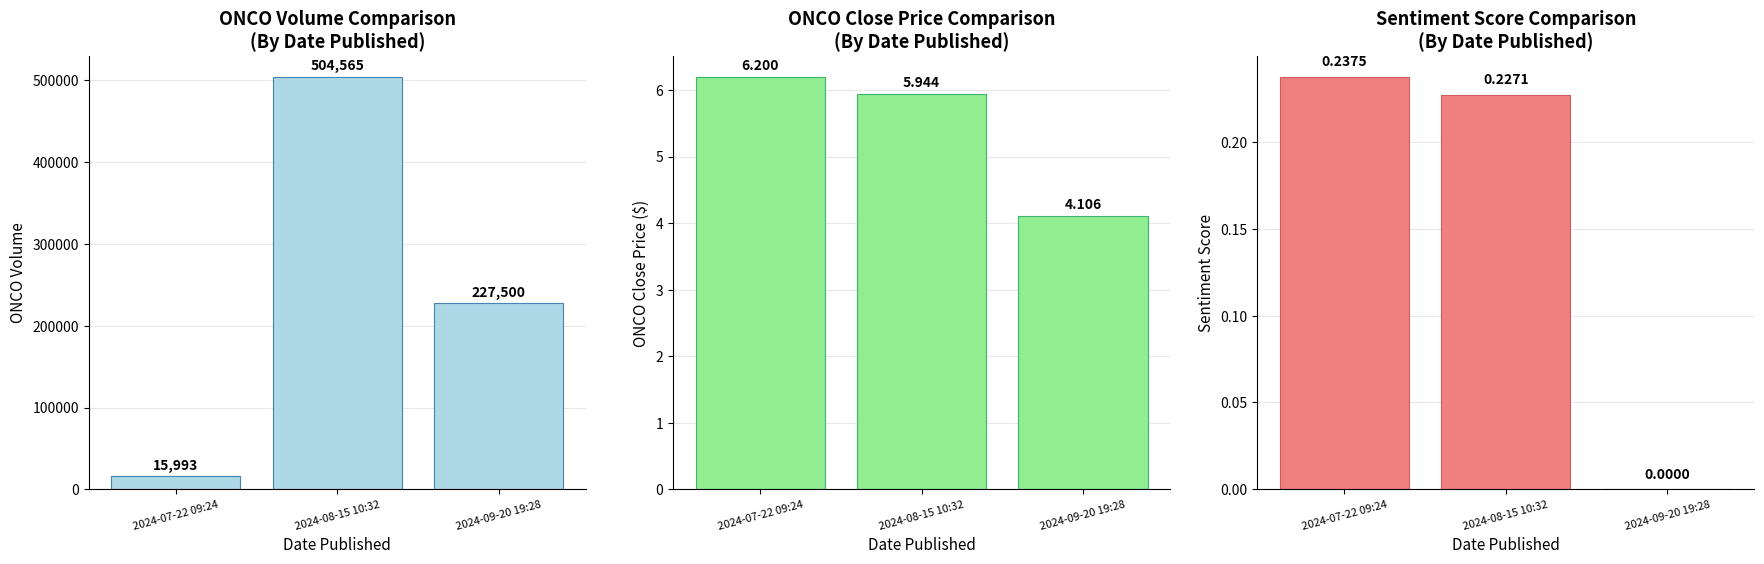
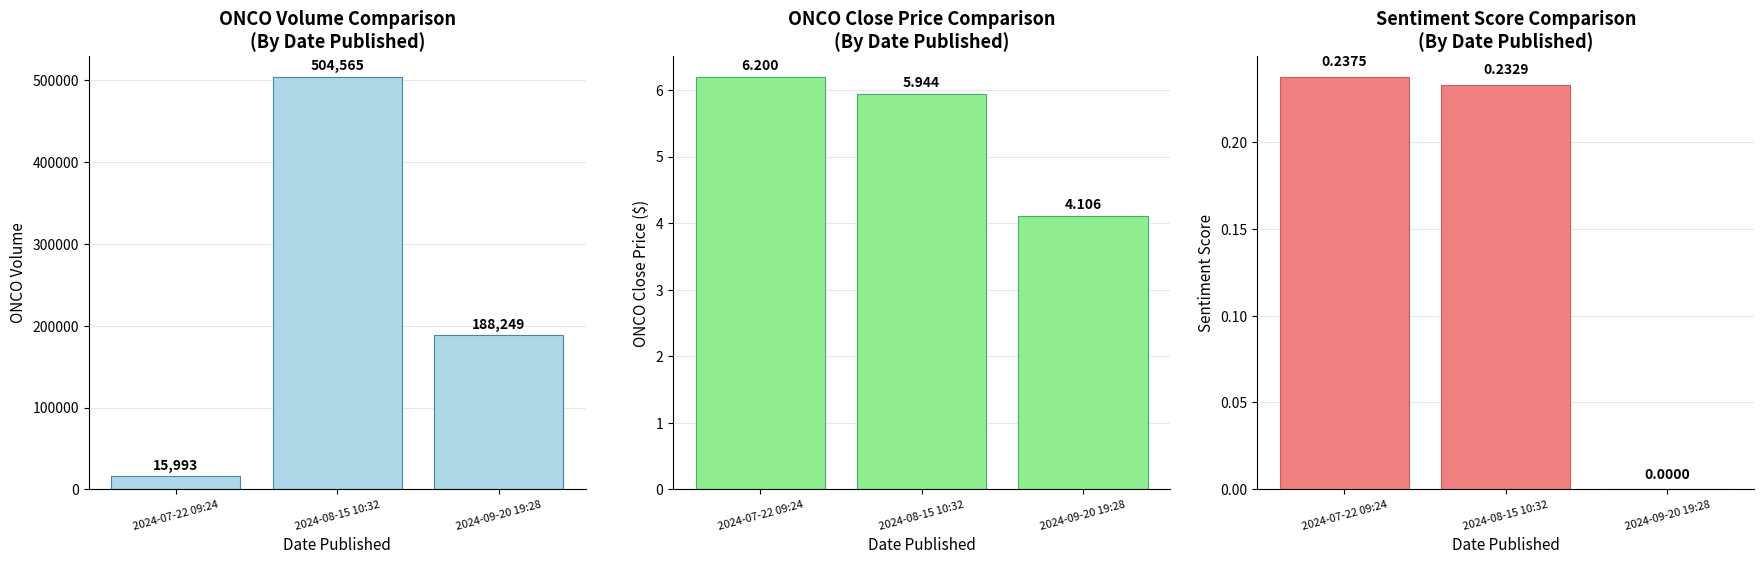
  {
    "ONCO Volume Comparison (By Date Published)": {
      "2024-07-22 09:24": "15,993",
      "2024-08-15 10:32": "504,565",
-     "2024-09-20 19:28": "227,500"
+     "2024-09-20 19:28": "188,249"
    },
    "ONCO Close Price Comparison (By Date Published)": {
      "2024-07-22 09:24": "6.200",
      "2024-08-15 10:32": "5.944",
      "2024-09-20 19:28": "4.106"
    },
    "Sentiment Score Comparison (By Date Published)": {
      "2024-07-22 09:24": "0.2375",
-     "2024-08-15 10:32": "0.2271",
+     "2024-08-15 10:32": "0.2329",
      "2024-09-20 19:28": "0.0000"
    }
  }
